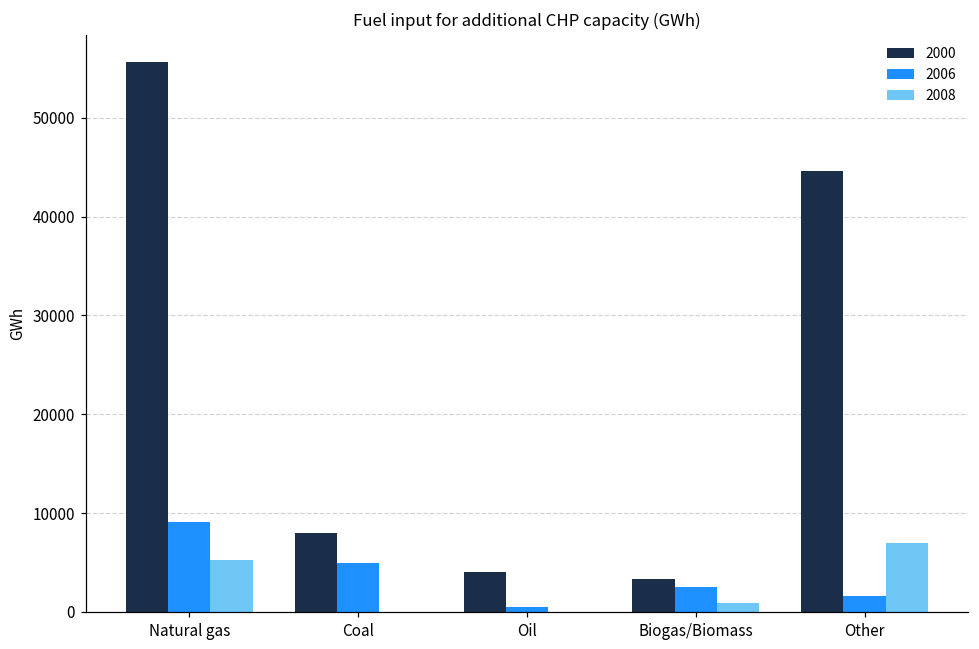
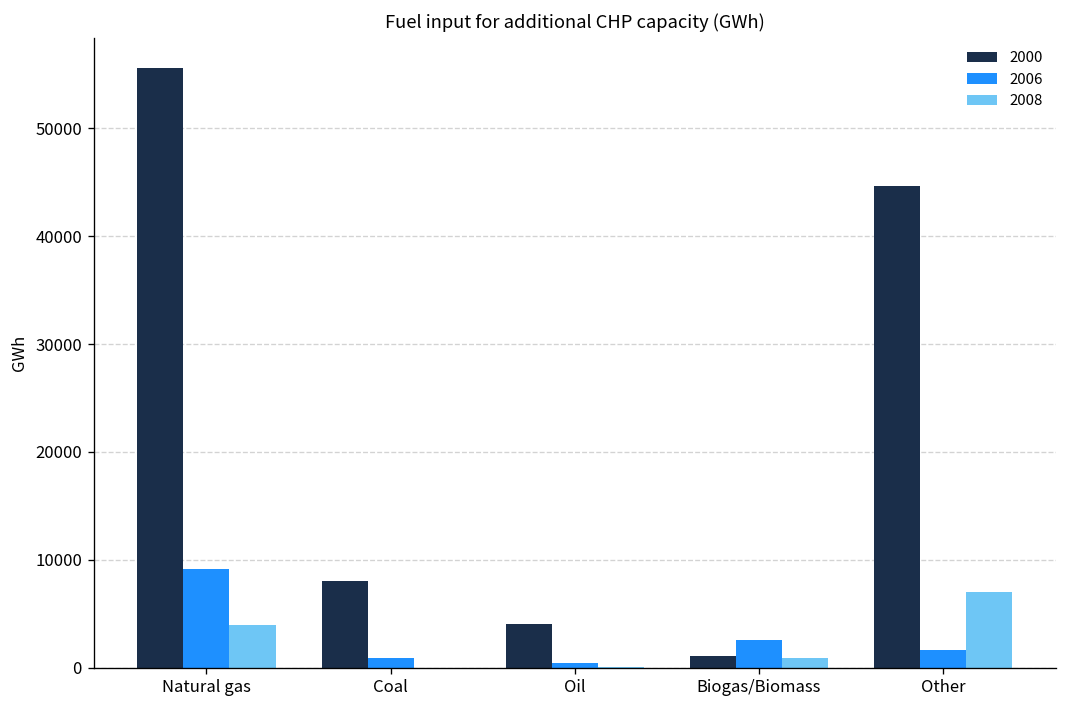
  {
    "2000": {
      "Natural gas": 56000,
      "Coal": 8000,
      "Oil": 4000,
-     "Biogas/Biomass": 3000,
+     "Biogas/Biomass": 1000,
      "Other": 45000
    },
    "2006": {
      "Natural gas": 9000,
-     "Coal": 5000,
+     "Coal": 1000,
      "Oil": 0,
      "Biogas/Biomass": 3000,
      "Other": 2000
    },
    "2008": {
-     "Natural gas": 5000,
+     "Natural gas": 4000,
      "Coal": 0,
      "Biogas/Biomass": 1000,
      "Other": 7000
    }
  }
